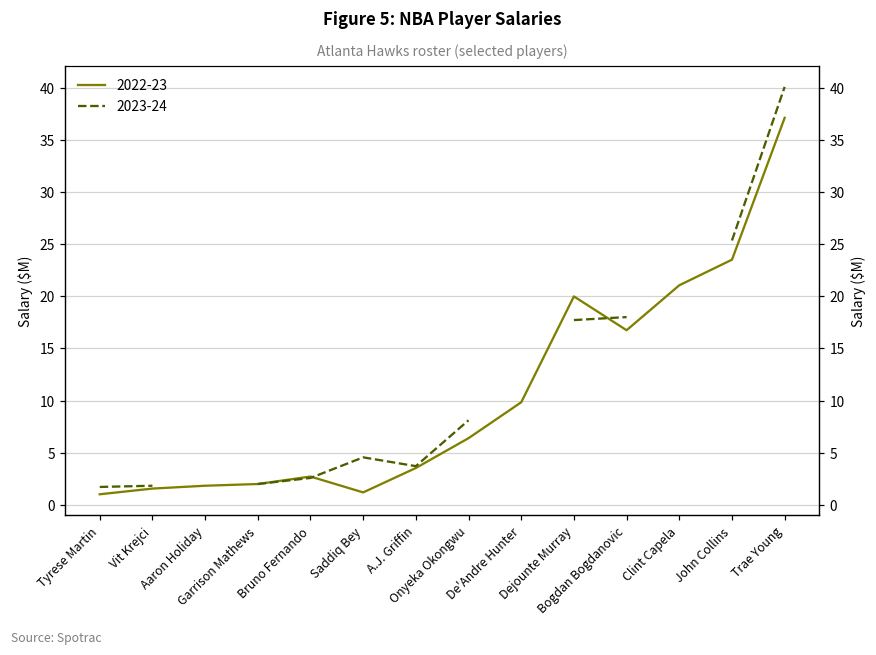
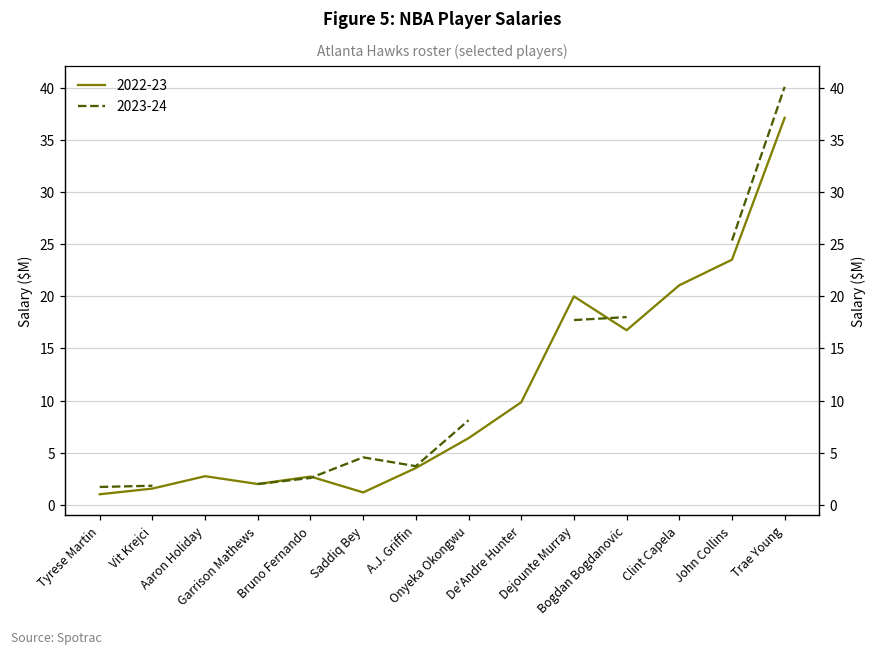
  {
    "2022-23": {
      "Tyrese Martin": 1,
      "Vit Krejci": 2,
-     "Aaron Holiday": 2,
+     "Aaron Holiday": 3,
      "Saddiq Bey": 1,
      "Onyeka Okongwu": 6,
      "De'Andre Hunter": 10,
      "Dejounte Murray": 20,
      "Bogdan Bogdanovic": 17,
      "Clint Capela": 21,
      "John Collins": 24,
      "Trae Young": 37
    },
    "2023-24": {
      "Tyrese Martin": 2,
      "Vit Krejci": 2,
      "Saddiq Bey": 5,
      "Onyeka Okongwu": 8,
      "Dejounte Murray": 18,
      "Bogdan Bogdanovic": 18,
      "John Collins": 25,
      "Trae Young": 40
    }
  }
